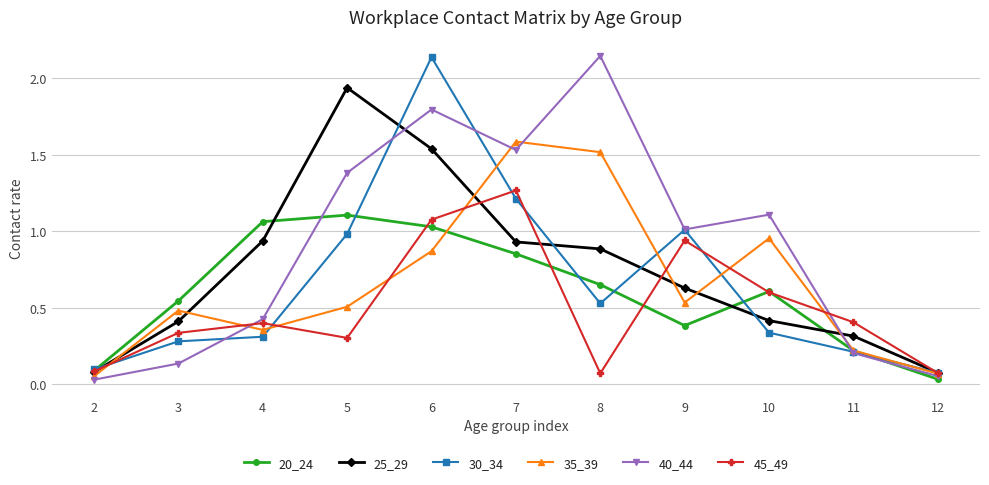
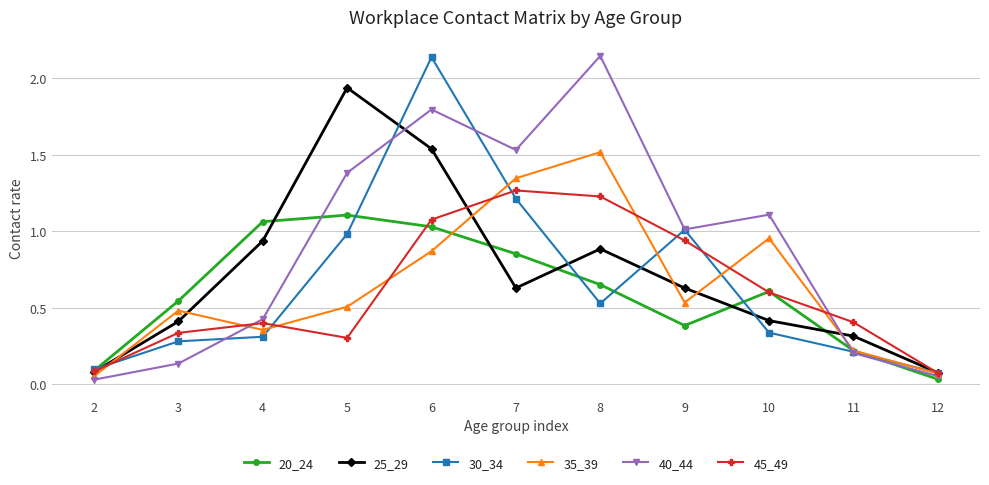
  {
    "20_24": {
      "3": 0.54,
      "4": 1.06,
      "5": 1.11,
      "6": 1.03,
      "7": 0.85,
      "8": 0.65,
      "9": 0.38,
      "12": 0.03
    },
    "25_29": {
      "3": 0.41,
      "4": 0.94,
      "5": 1.94,
      "6": 1.54,
-     "7": 0.93,
+     "7": 0.63,
      "8": 0.88,
      "9": 0.63,
      "10": 0.42,
      "11": 0.31
    },
    "30_34": {
      "3": 0.28,
      "4": 0.31,
      "5": 0.98,
      "6": 2.14,
      "7": 1.21,
      "8": 0.53,
      "10": 0.34
    },
    "35_39": {
      "2": 0.05,
      "3": 0.48,
      "4": 0.36,
      "5": 0.51,
      "6": 0.87,
-     "7": 1.59,
+     "7": 1.35,
      "8": 1.52,
      "9": 0.53,
      "10": 0.95
    },
    "40_44": {
      "2": 0.03,
      "3": 0.14,
      "4": 0.43,
      "5": 1.38,
      "6": 1.80,
      "7": 1.53,
      "8": 2.15,
      "10": 1.11
    },
    "45_49": {
      "3": 0.34,
      "4": 0.40,
      "5": 0.30,
      "6": 1.08,
      "7": 1.27,
-     "8": 0.07,
+     "8": 1.23,
      "9": 0.94,
      "11": 0.41
    }
  }
